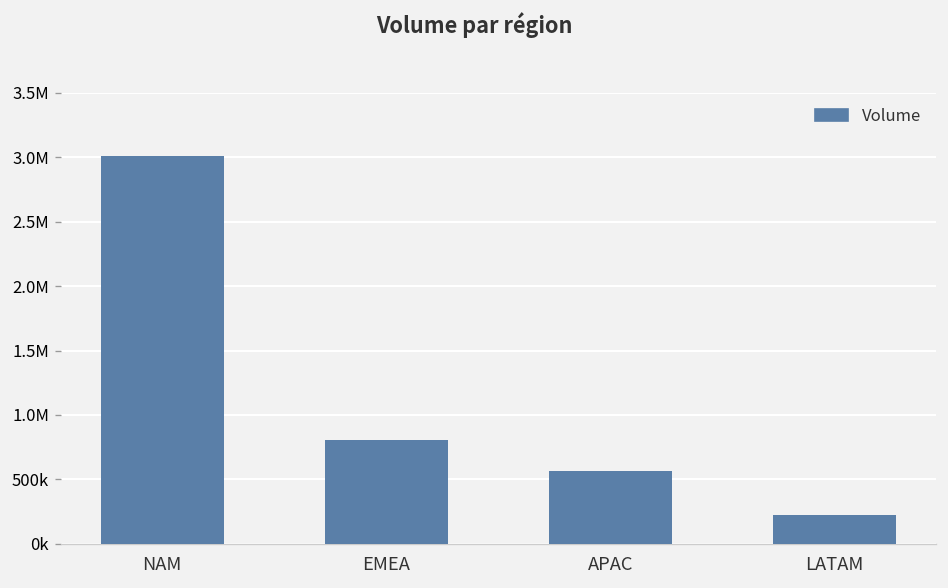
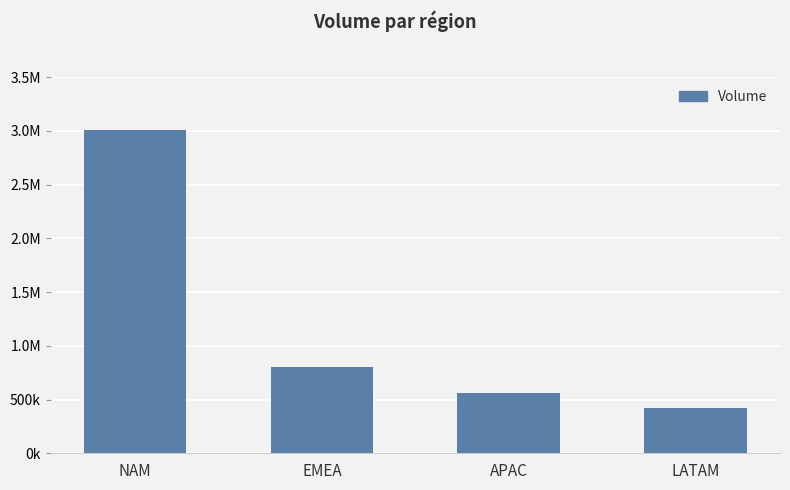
  {
    "NAM": 3010000,
    "EMEA": 800000,
    "APAC": 560000,
-   "LATAM": 220000
+   "LATAM": 430000
  }
